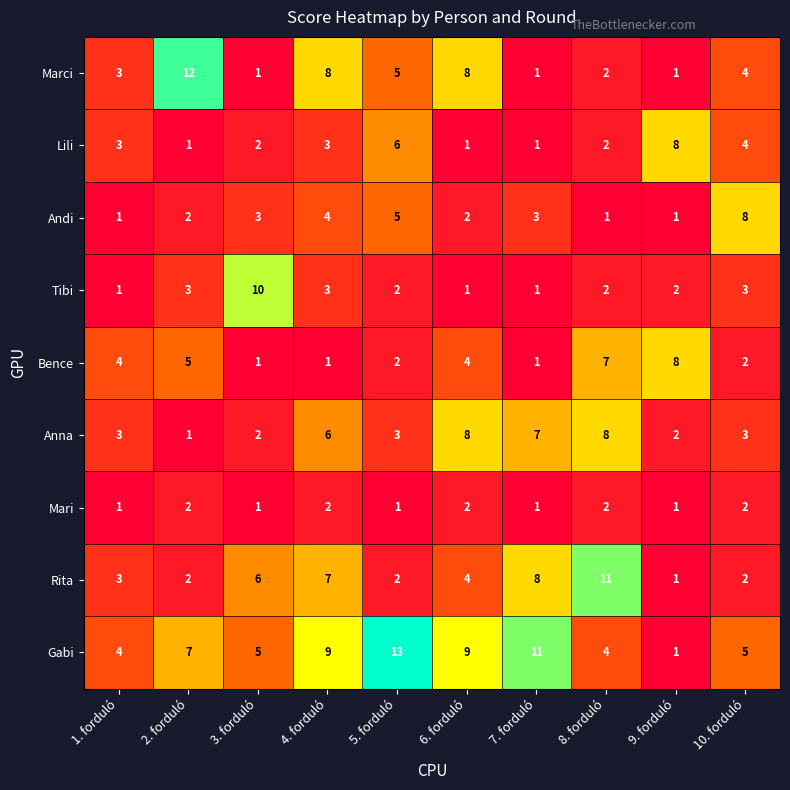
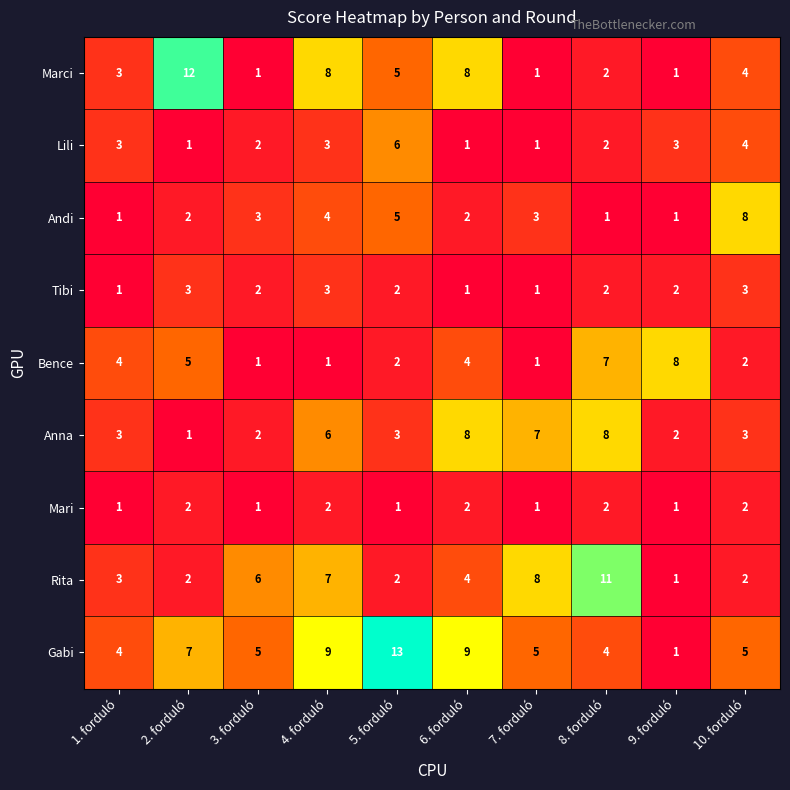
  {
    "Marci": {
      "1. forduló": 3,
      "2. forduló": 12,
      "3. forduló": 1,
      "4. forduló": 8,
      "5. forduló": 5,
      "6. forduló": 8,
      "7. forduló": 1,
      "8. forduló": 2,
      "9. forduló": 1,
      "10. forduló": 4
    },
    "Lili": {
      "1. forduló": 3,
      "2. forduló": 1,
      "3. forduló": 2,
      "4. forduló": 3,
      "5. forduló": 6,
      "6. forduló": 1,
      "7. forduló": 1,
      "8. forduló": 2,
-     "9. forduló": 8,
+     "9. forduló": 3,
      "10. forduló": 4
    },
    "Andi": {
      "1. forduló": 1,
      "2. forduló": 2,
      "3. forduló": 3,
      "4. forduló": 4,
      "5. forduló": 5,
      "6. forduló": 2,
      "7. forduló": 3,
      "8. forduló": 1,
      "9. forduló": 1,
      "10. forduló": 8
    },
    "Tibi": {
      "1. forduló": 1,
      "2. forduló": 3,
-     "3. forduló": 10,
+     "3. forduló": 2,
      "4. forduló": 3,
      "5. forduló": 2,
      "6. forduló": 1,
      "7. forduló": 1,
      "8. forduló": 2,
      "9. forduló": 2,
      "10. forduló": 3
    },
    "Bence": {
      "1. forduló": 4,
      "2. forduló": 5,
      "3. forduló": 1,
      "4. forduló": 1,
      "5. forduló": 2,
      "6. forduló": 4,
      "7. forduló": 1,
      "8. forduló": 7,
      "9. forduló": 8,
      "10. forduló": 2
    },
    "Anna": {
      "1. forduló": 3,
      "2. forduló": 1,
      "3. forduló": 2,
      "4. forduló": 6,
      "5. forduló": 3,
      "6. forduló": 8,
      "7. forduló": 7,
      "8. forduló": 8,
      "9. forduló": 2,
      "10. forduló": 3
    },
    "Mari": {
      "1. forduló": 1,
      "2. forduló": 2,
      "3. forduló": 1,
      "4. forduló": 2,
      "5. forduló": 1,
      "6. forduló": 2,
      "7. forduló": 1,
      "8. forduló": 2,
      "9. forduló": 1,
      "10. forduló": 2
    },
    "Rita": {
      "1. forduló": 3,
      "2. forduló": 2,
      "3. forduló": 6,
      "4. forduló": 7,
      "5. forduló": 2,
      "6. forduló": 4,
      "7. forduló": 8,
      "8. forduló": 11,
      "9. forduló": 1,
      "10. forduló": 2
    },
    "Gabi": {
      "1. forduló": 4,
      "2. forduló": 7,
      "3. forduló": 5,
      "4. forduló": 9,
      "5. forduló": 13,
      "6. forduló": 9,
-     "7. forduló": 11,
+     "7. forduló": 5,
      "8. forduló": 4,
      "9. forduló": 1,
      "10. forduló": 5
    }
  }
